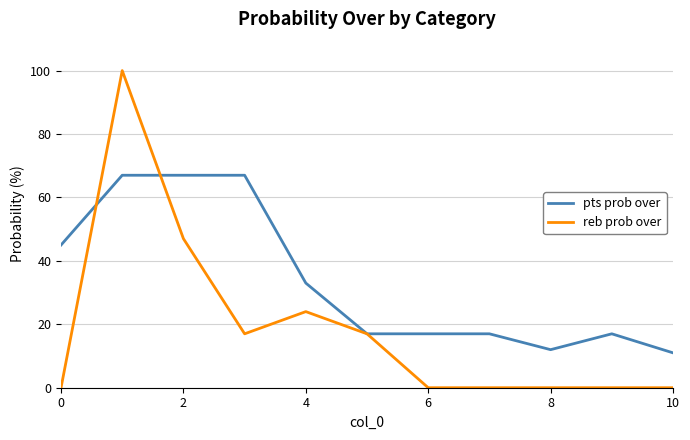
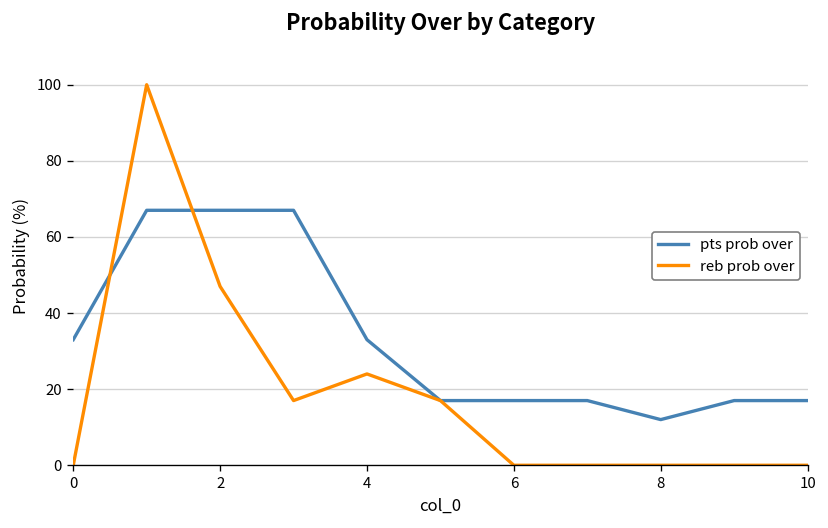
  {
    "pts prob over": {
-     "0": 45,
+     "0": 33,
      "2": 67,
      "4": 33,
      "6": 17,
      "8": 12,
-     "10": 11
+     "10": 17
    },
    "reb prob over": {
      "0": 0,
      "2": 47,
      "4": 24,
      "6": 0,
      "8": 0,
      "10": 0
    }
  }
